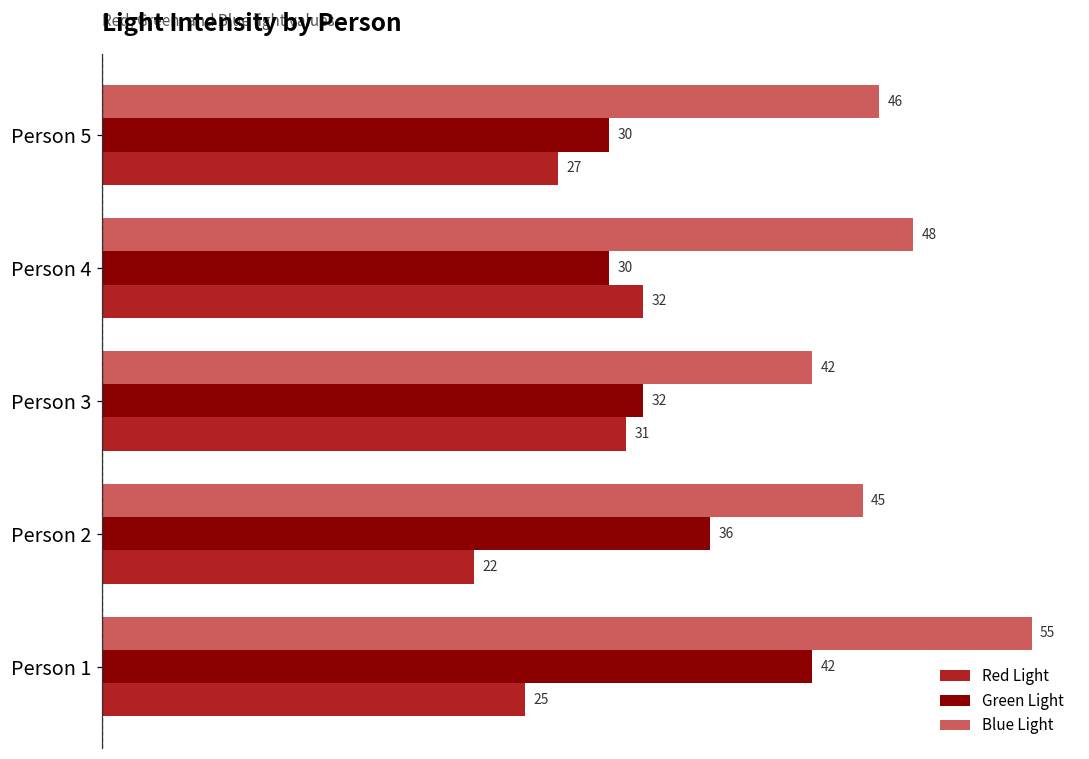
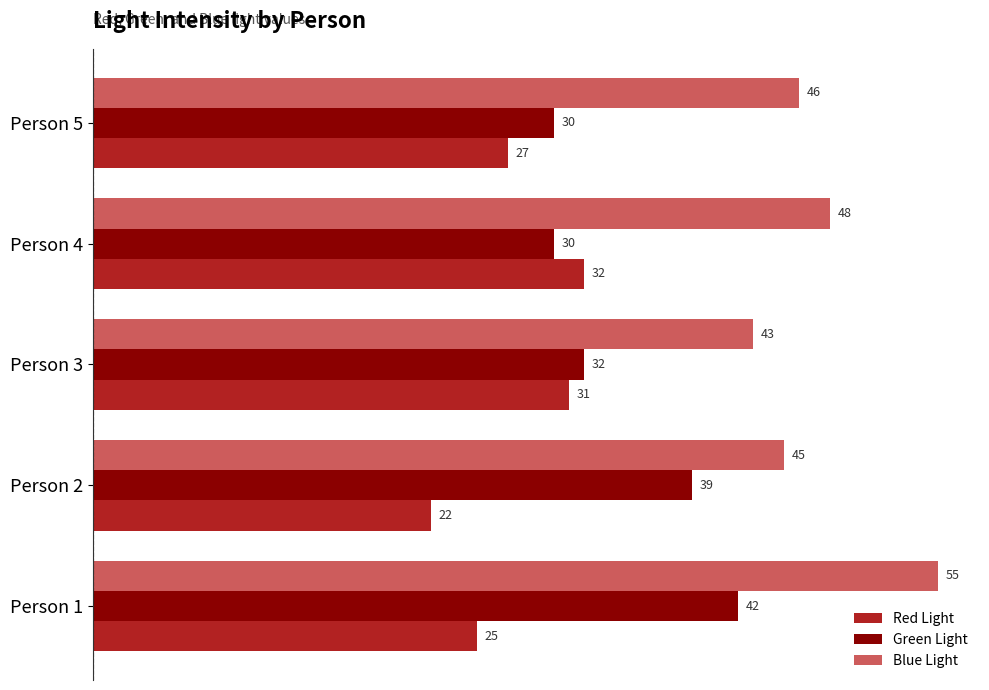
  {
    "Red Light": {
      "Person 5": 27,
      "Person 4": 32,
      "Person 3": 31,
      "Person 2": 22,
      "Person 1": 25
    },
    "Green Light": {
      "Person 5": 30,
      "Person 4": 30,
      "Person 3": 32,
-     "Person 2": 36,
+     "Person 2": 39,
      "Person 1": 42
    },
    "Blue Light": {
      "Person 5": 46,
      "Person 4": 48,
-     "Person 3": 42,
+     "Person 3": 43,
      "Person 2": 45,
      "Person 1": 55
    }
  }
